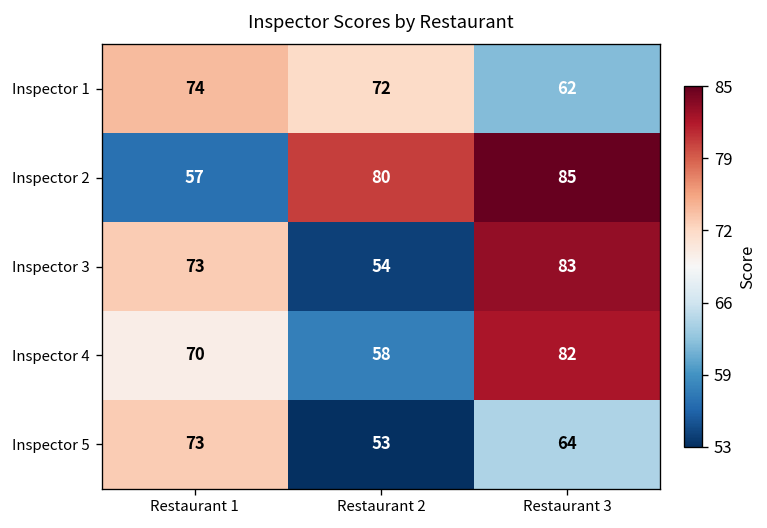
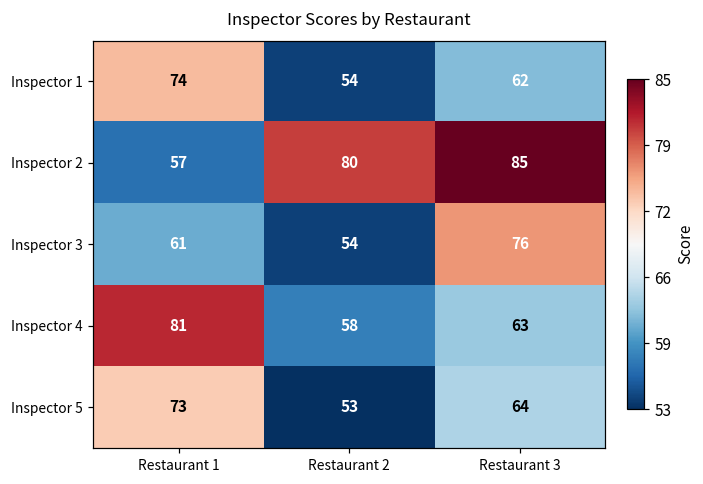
  {
    "Inspector 1": {
      "Restaurant 1": 74,
-     "Restaurant 2": 72,
+     "Restaurant 2": 54,
      "Restaurant 3": 62
    },
    "Inspector 2": {
      "Restaurant 1": 57,
      "Restaurant 2": 80,
      "Restaurant 3": 85
    },
    "Inspector 3": {
-     "Restaurant 1": 73,
+     "Restaurant 1": 61,
      "Restaurant 2": 54,
-     "Restaurant 3": 83
+     "Restaurant 3": 76
    },
    "Inspector 4": {
-     "Restaurant 1": 70,
+     "Restaurant 1": 81,
      "Restaurant 2": 58,
-     "Restaurant 3": 82
+     "Restaurant 3": 63
    },
    "Inspector 5": {
      "Restaurant 1": 73,
      "Restaurant 2": 53,
      "Restaurant 3": 64
    }
  }
